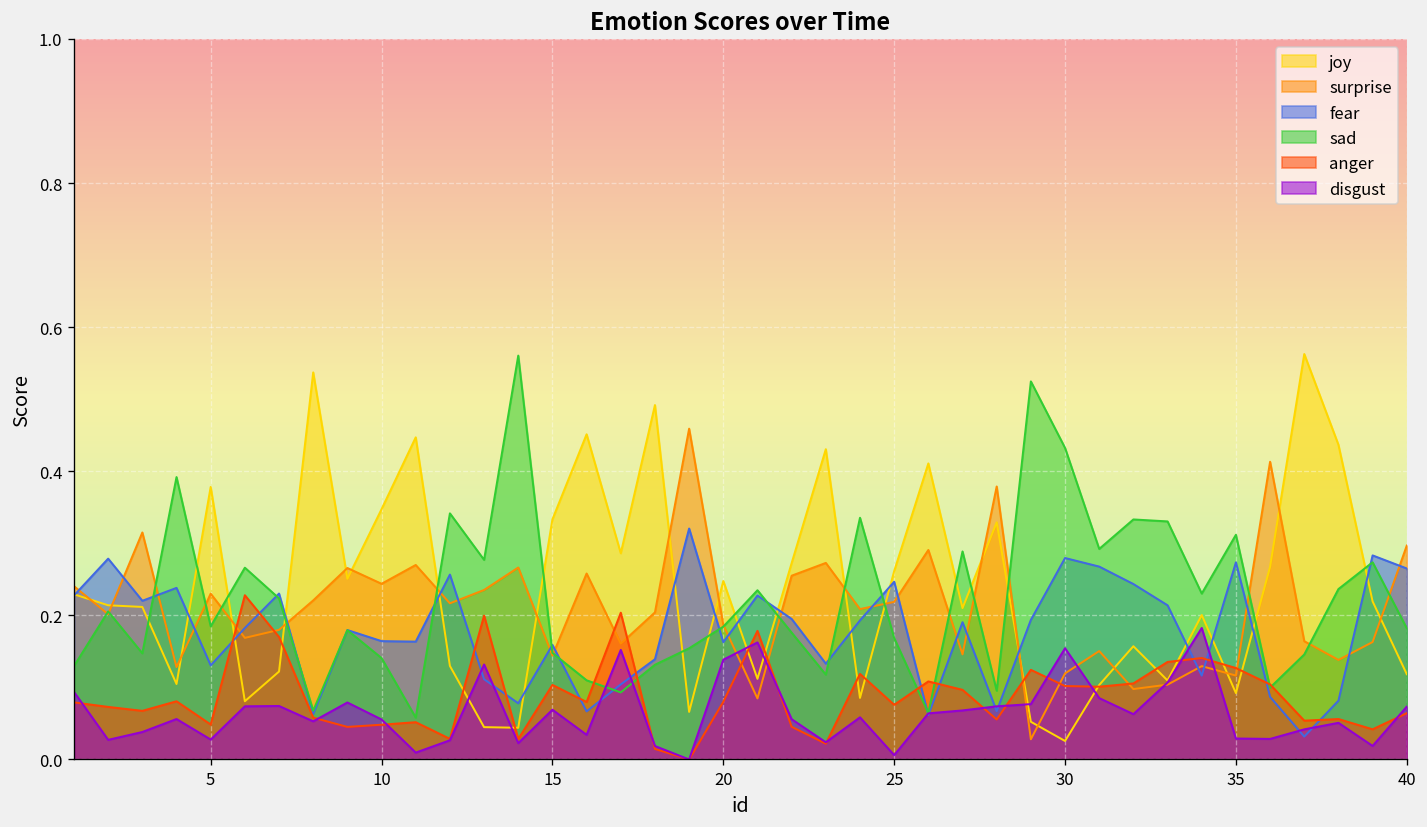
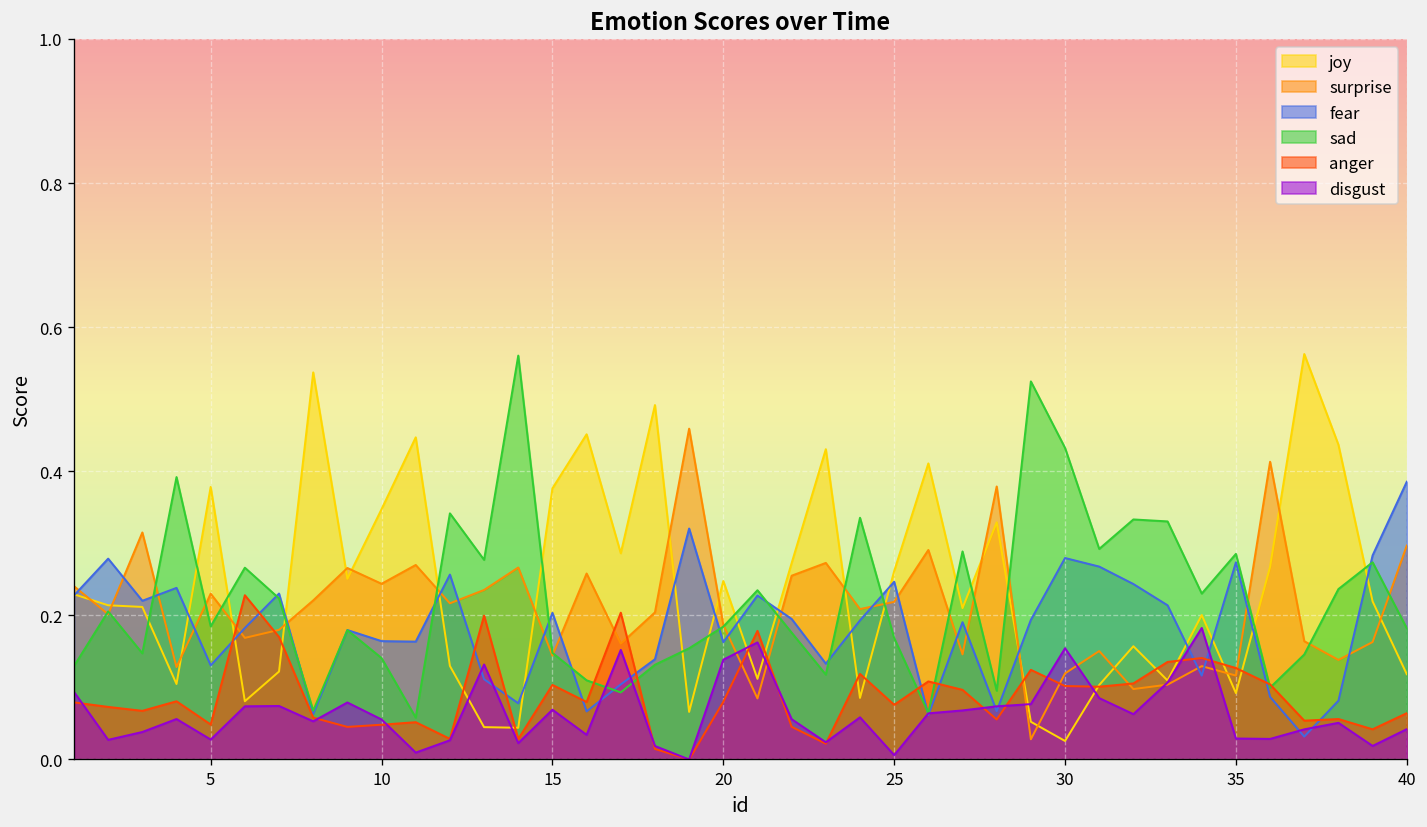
  {
    "joy": {
      "5": 0.38,
      "10": 0.35,
-     "15": 0.33,
+     "15": 0.38,
      "20": 0.25,
      "25": 0.26,
      "30": 0.03,
      "35": 0.09,
      "40": 0.12
    },
    "fear": {
      "5": 0.13,
      "10": 0.16,
-     "15": 0.16,
+     "15": 0.20,
      "20": 0.16,
      "25": 0.25,
      "30": 0.28,
      "35": 0.27,
-     "40": 0.27
+     "40": 0.39
    },
    "sad": {
      "5": 0.18,
      "10": 0.14,
      "25": 0.17,
      "30": 0.43,
-     "35": 0.31,
+     "35": 0.29,
      "40": 0.18
    },
    "disgust": {
      "5": 0.03,
      "10": 0.06,
      "15": 0.07,
      "20": 0.14,
      "25": 0.01,
      "30": 0.15,
      "35": 0.03,
-     "40": 0.07
+     "40": 0.04
    }
  }
